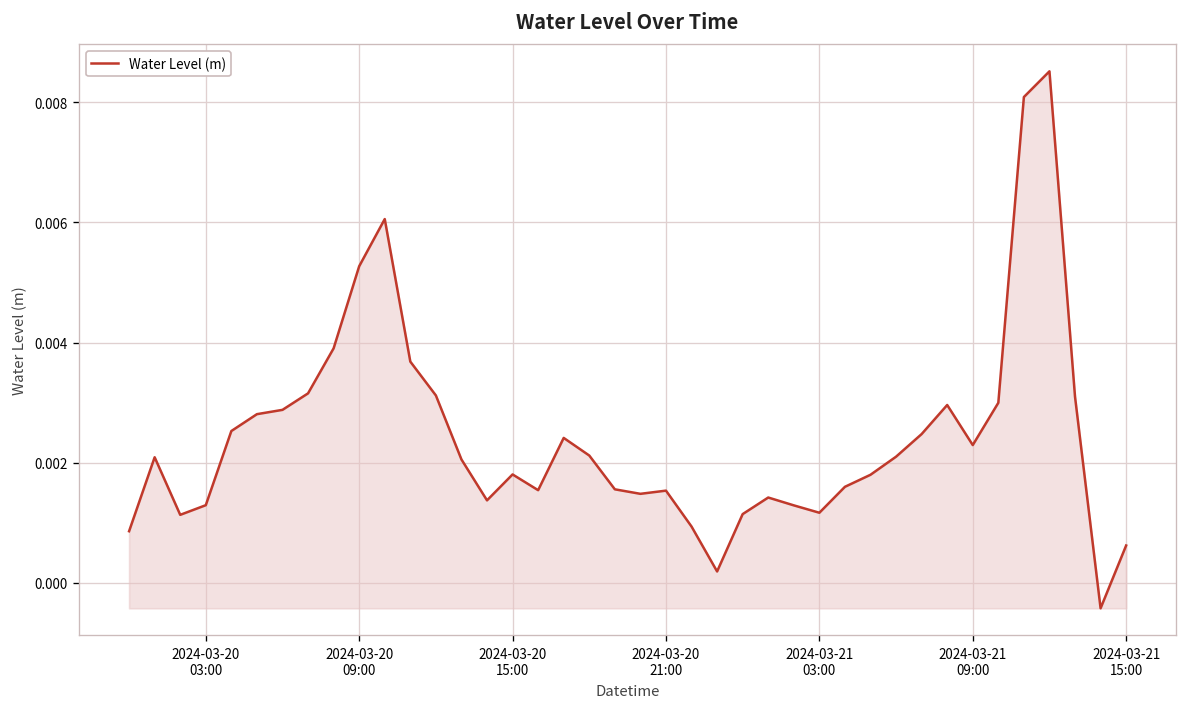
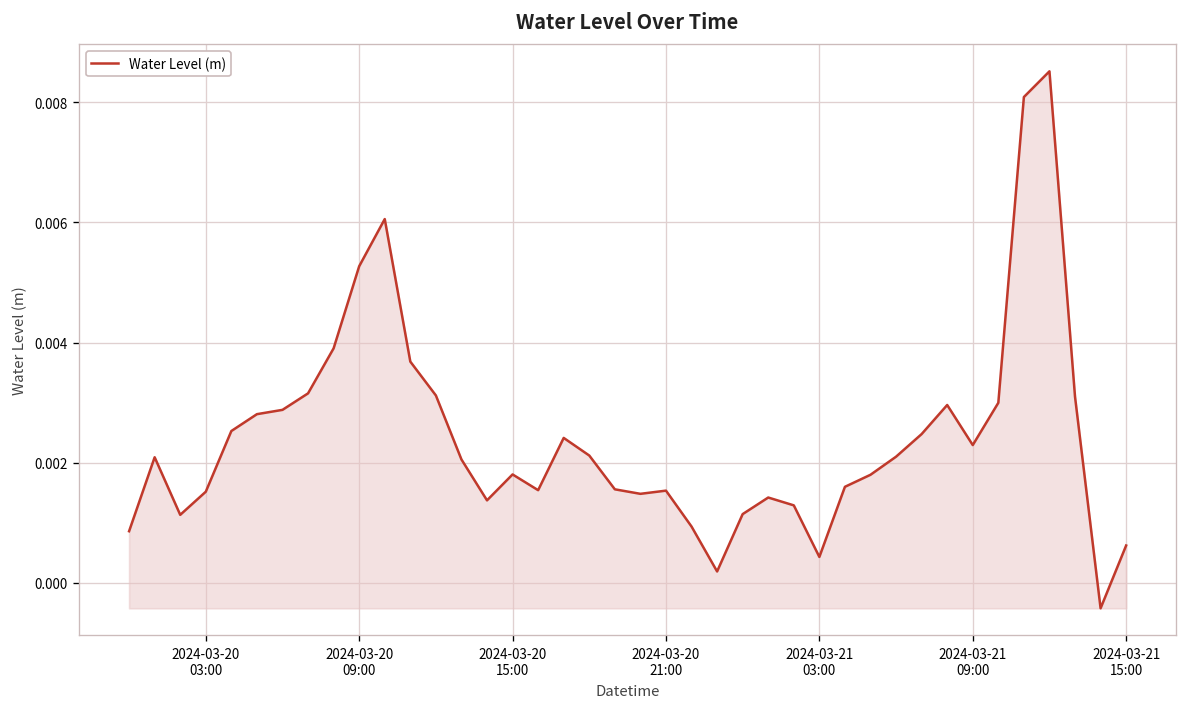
  {
-   "2024-03-20 03:00": 0.0013,
+   "2024-03-20 03:00": 0.0015,
    "2024-03-20 09:00": 0.0053,
    "2024-03-20 15:00": 0.0018,
    "2024-03-20 21:00": 0.0015,
-   "2024-03-21 03:00": 0.0012,
+   "2024-03-21 03:00": 0.0004,
    "2024-03-21 09:00": 0.0023,
    "2024-03-21 15:00": 0.0006
  }
